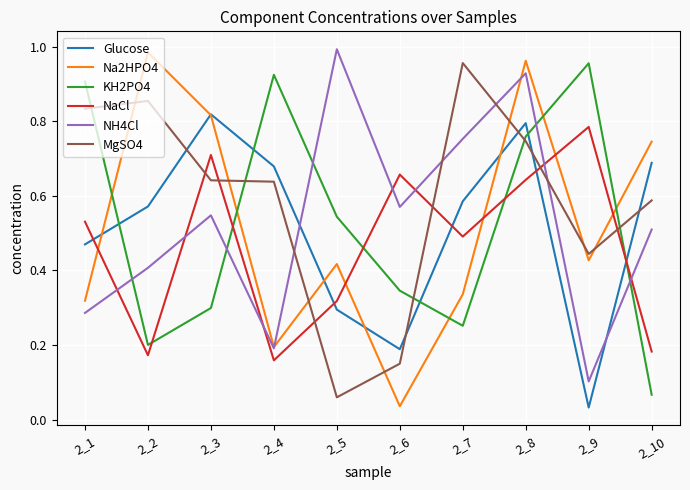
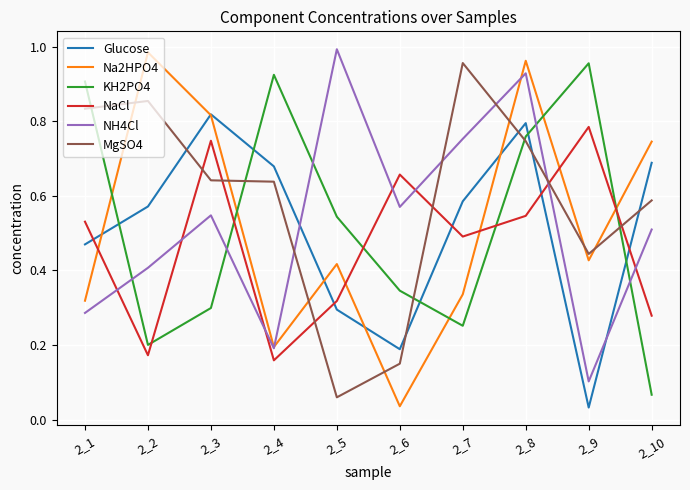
  {
    "Glucose": {
      "2_1": 0.47,
      "2_2": 0.57,
      "2_4": 0.68,
      "2_5": 0.29,
      "2_6": 0.19,
      "2_7": 0.59,
      "2_8": 0.79,
      "2_9": 0.03,
      "2_10": 0.69
    },
    "Na2HPO4": {
      "2_1": 0.32,
      "2_5": 0.42,
      "2_6": 0.04,
      "2_7": 0.34,
      "2_8": 0.96,
      "2_9": 0.43,
      "2_10": 0.75
    },
    "KH2PO4": {
      "2_2": 0.20,
      "2_3": 0.30,
      "2_4": 0.92,
      "2_5": 0.54,
      "2_6": 0.35,
      "2_7": 0.25,
      "2_8": 0.76,
      "2_9": 0.96,
      "2_10": 0.07
    },
    "NaCl": {
      "2_1": 0.53,
      "2_2": 0.17,
-     "2_3": 0.71,
+     "2_3": 0.75,
      "2_4": 0.16,
      "2_5": 0.32,
      "2_6": 0.66,
      "2_7": 0.49,
-     "2_8": 0.64,
+     "2_8": 0.55,
      "2_9": 0.78,
-     "2_10": 0.18
+     "2_10": 0.28
    },
    "NH4Cl": {
      "2_1": 0.29,
      "2_2": 0.41,
      "2_3": 0.55,
      "2_5": 0.99,
      "2_6": 0.57,
      "2_7": 0.75,
      "2_8": 0.93,
      "2_9": 0.10,
      "2_10": 0.51
    },
    "MgSO4": {
      "2_3": 0.64,
      "2_4": 0.64,
      "2_5": 0.06,
      "2_6": 0.15,
      "2_7": 0.96,
      "2_8": 0.75,
      "2_9": 0.44,
      "2_10": 0.59
    }
  }
